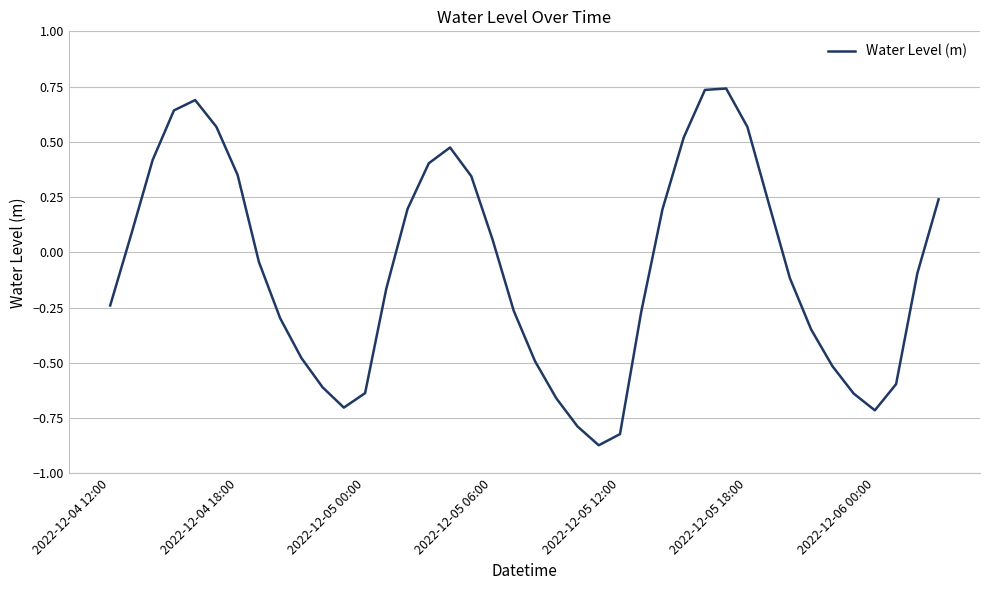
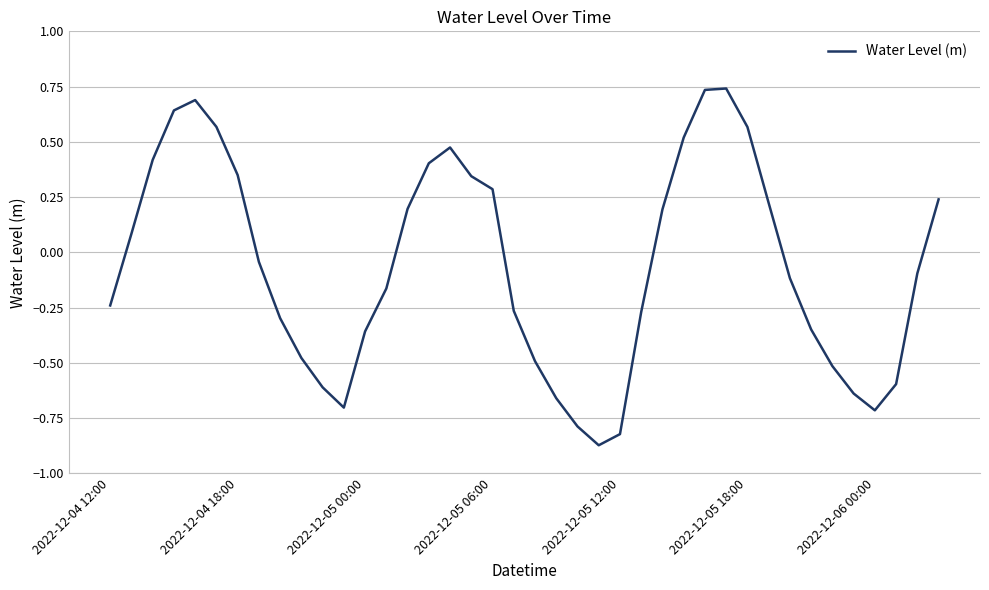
  {
    "2022-12-04 12:00": -0.24,
    "2022-12-04 18:00": 0.35,
-   "2022-12-05 00:00": -0.64,
-   "2022-12-05 06:00": 0.06,
+   "2022-12-05 00:00": -0.36,
+   "2022-12-05 06:00": 0.29,
    "2022-12-05 12:00": -0.82,
    "2022-12-05 18:00": 0.57,
    "2022-12-06 00:00": -0.71
  }
